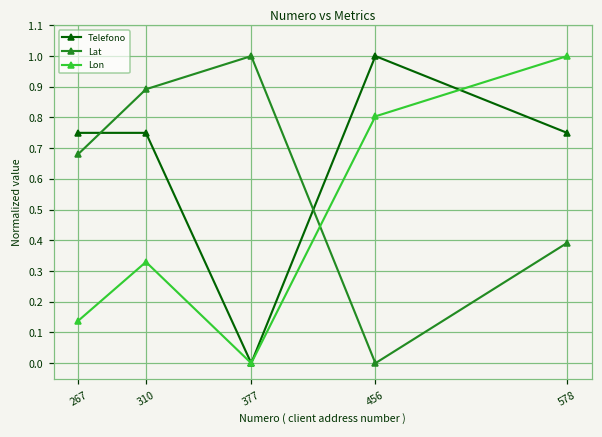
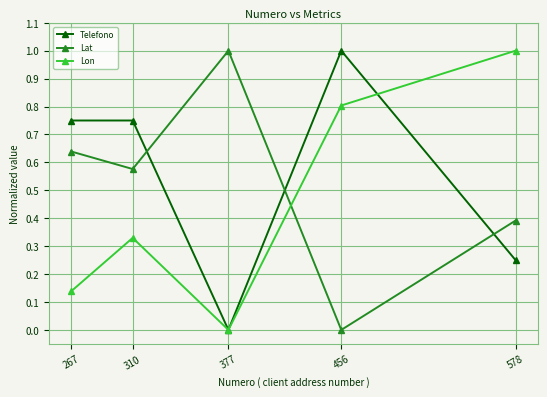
  {
    "Telefono": {
      "267": 0.75,
      "310": 0.75,
      "456": 1.00,
-     "578": 0.75
+     "578": 0.25
    },
    "Lat": {
-     "267": 0.68,
-     "310": 0.89,
+     "267": 0.64,
+     "310": 0.58,
      "377": 1.00,
      "456": 0.00,
      "578": 0.39
    },
    "Lon": {
      "267": 0.14,
      "310": 0.33,
      "456": 0.80,
      "578": 1.00
    }
  }
